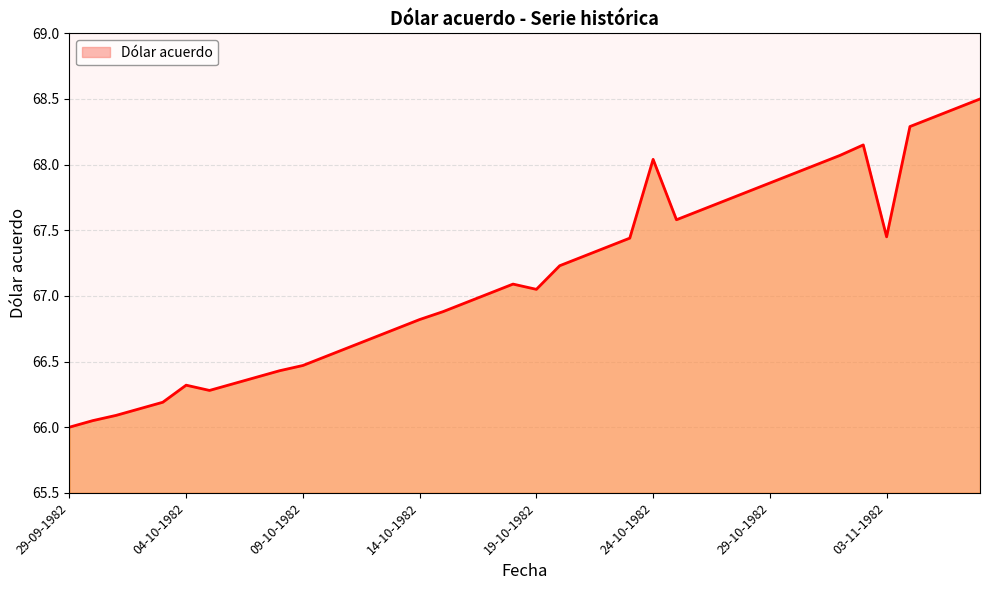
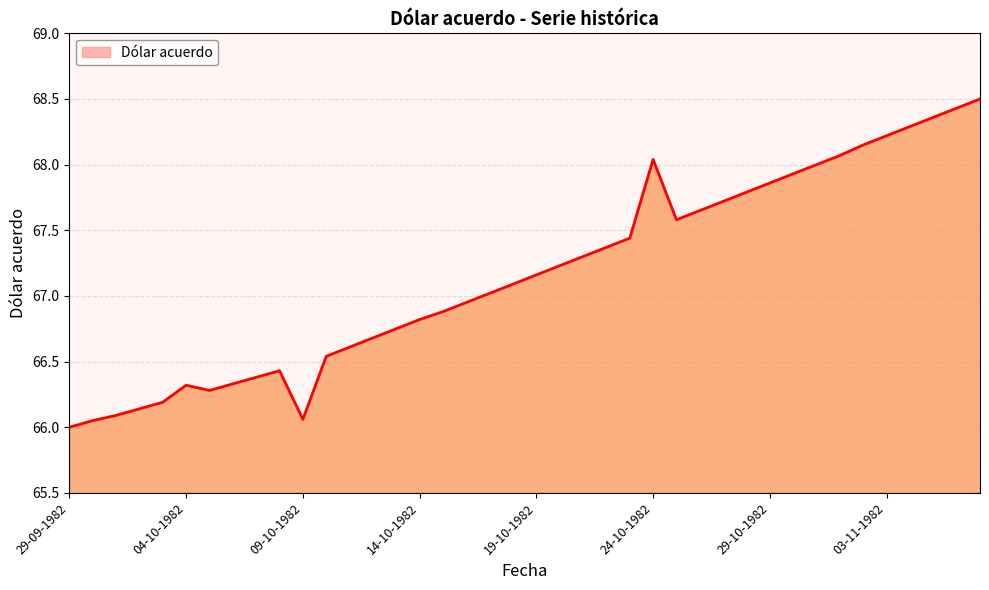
  {
    "29-09-1982": 66.00,
    "04-10-1982": 66.32,
-   "09-10-1982": 66.47,
+   "09-10-1982": 66.06,
    "14-10-1982": 66.82,
-   "19-10-1982": 67.05,
+   "19-10-1982": 67.16,
    "24-10-1982": 68.04,
    "29-10-1982": 67.86,
-   "03-11-1982": 67.45
+   "03-11-1982": 68.22
  }
